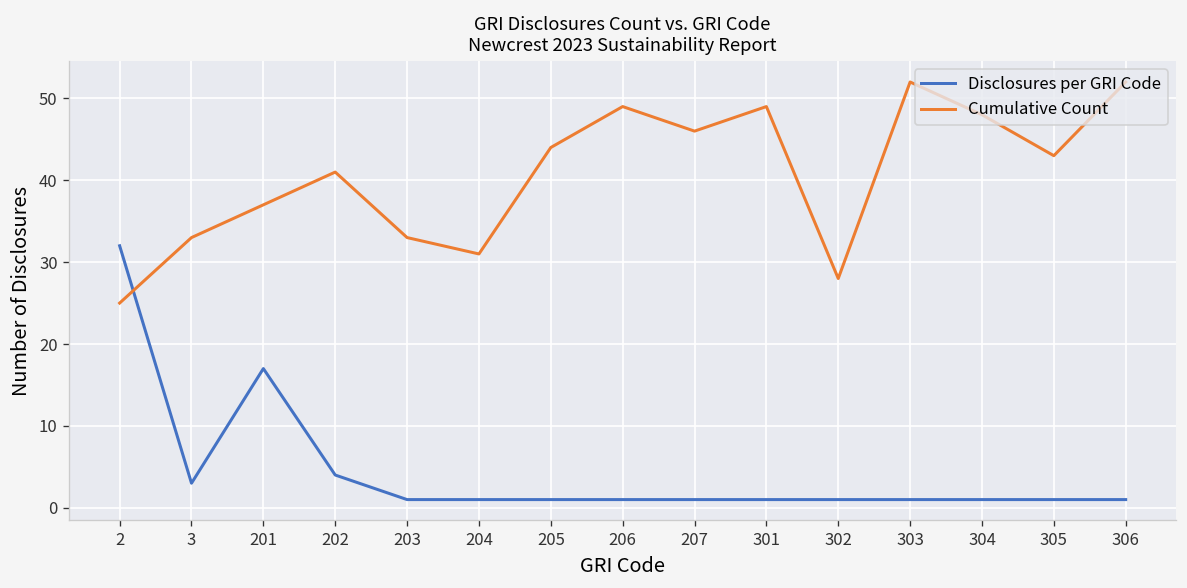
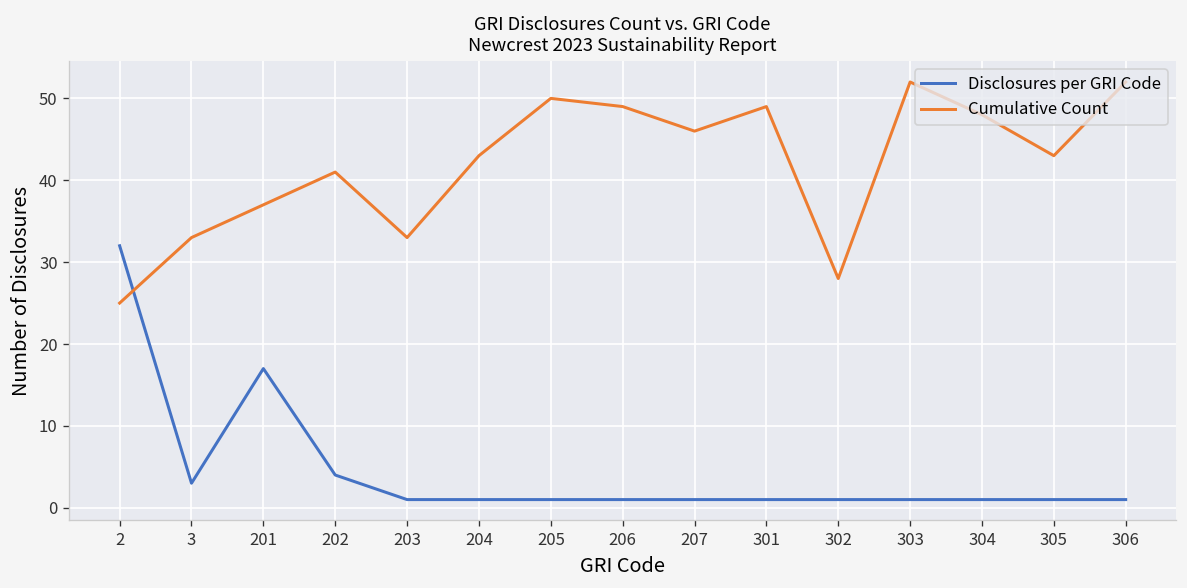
  {
    "Disclosures per GRI Code": {
      "2": 32,
      "3": 3,
      "201": 17,
      "202": 4,
      "203": 1,
      "204": 1,
      "205": 1,
      "206": 1,
      "207": 1,
      "301": 1,
      "302": 1,
      "303": 1,
      "304": 1,
      "305": 1,
      "306": 1
    },
    "Cumulative Count": {
      "2": 25,
      "3": 33,
      "201": 37,
      "202": 41,
      "203": 33,
-     "204": 31,
-     "205": 44,
+     "204": 43,
+     "205": 50,
      "206": 49,
      "207": 46,
      "301": 49,
      "302": 28,
      "303": 52,
      "305": 43
    }
  }
